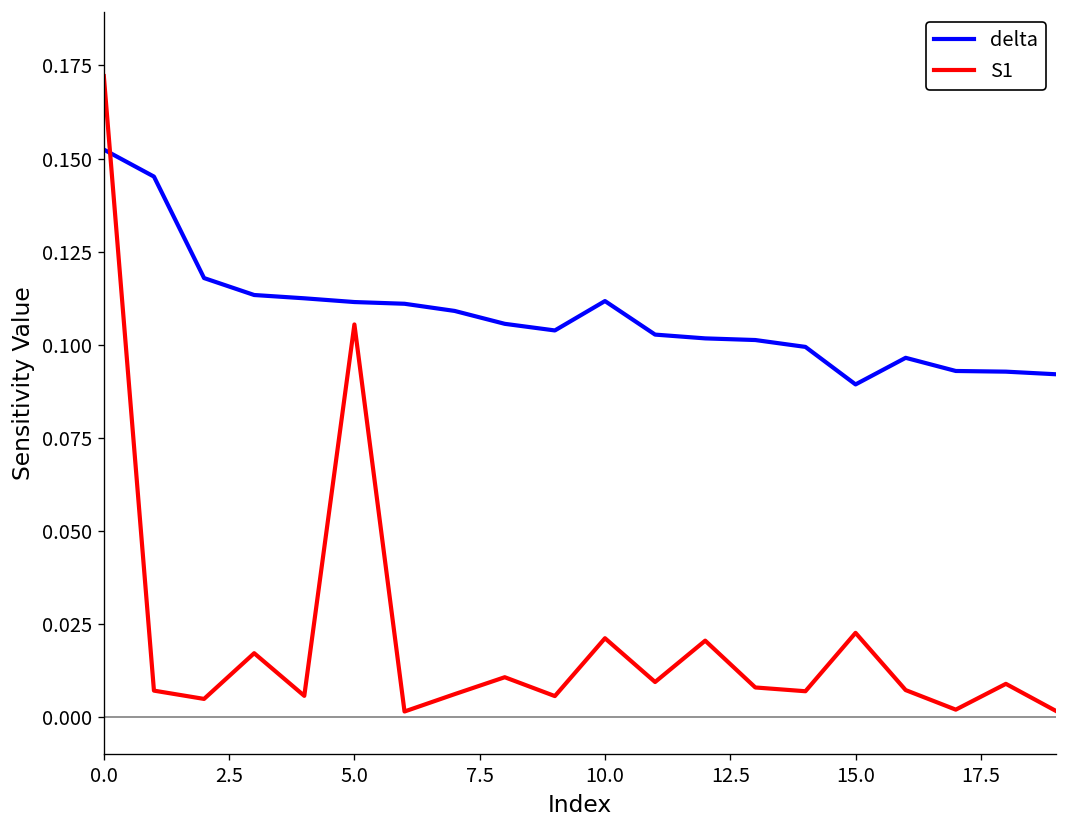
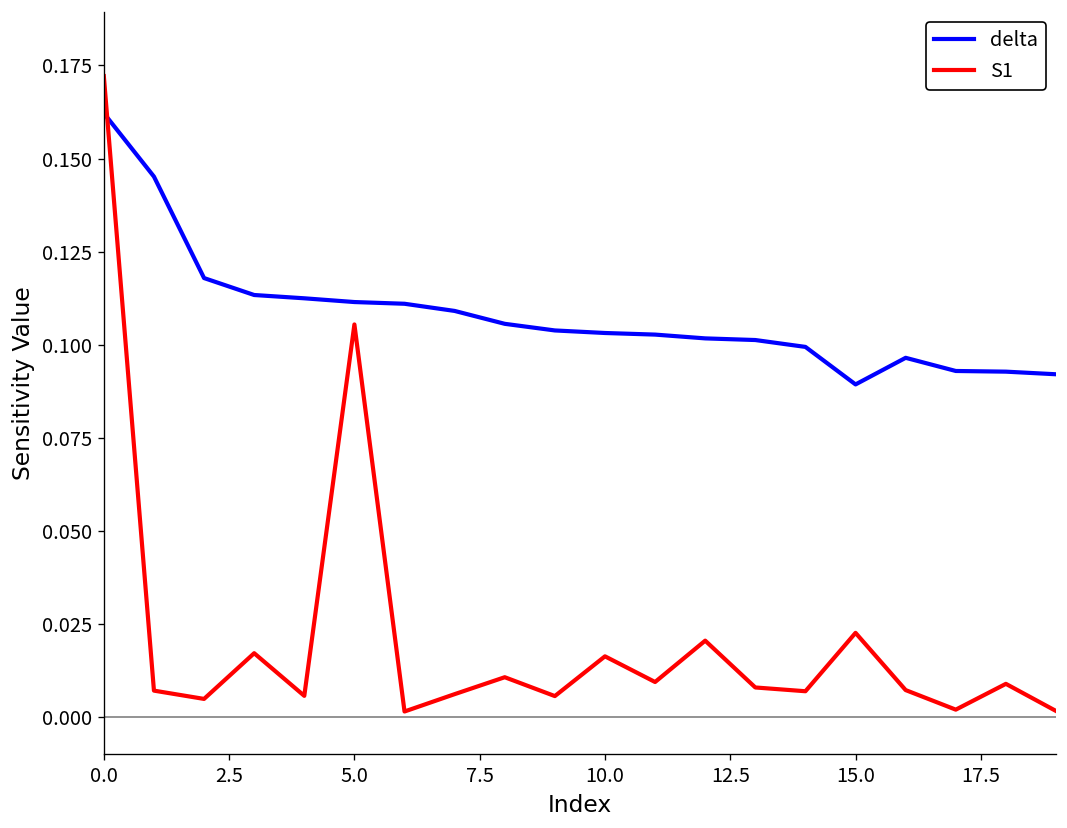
  {
    "delta": {
-     "0.0": 0.152,
+     "0.0": 0.162,
      "5.0": 0.111,
-     "10.0": 0.112,
+     "10.0": 0.103,
      "15.0": 0.089
    },
    "S1": {
      "0.0": 0.172,
      "5.0": 0.105,
-     "10.0": 0.021,
+     "10.0": 0.016,
      "15.0": 0.023
    }
  }
